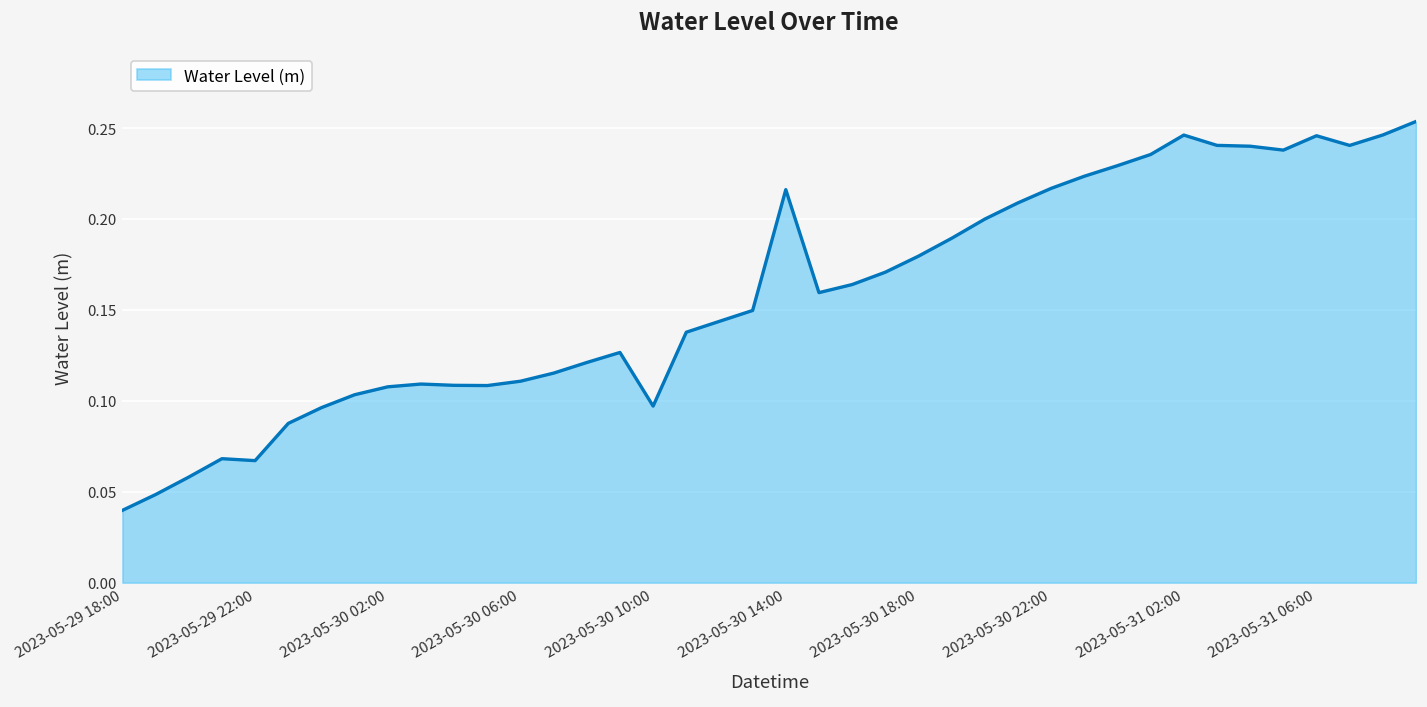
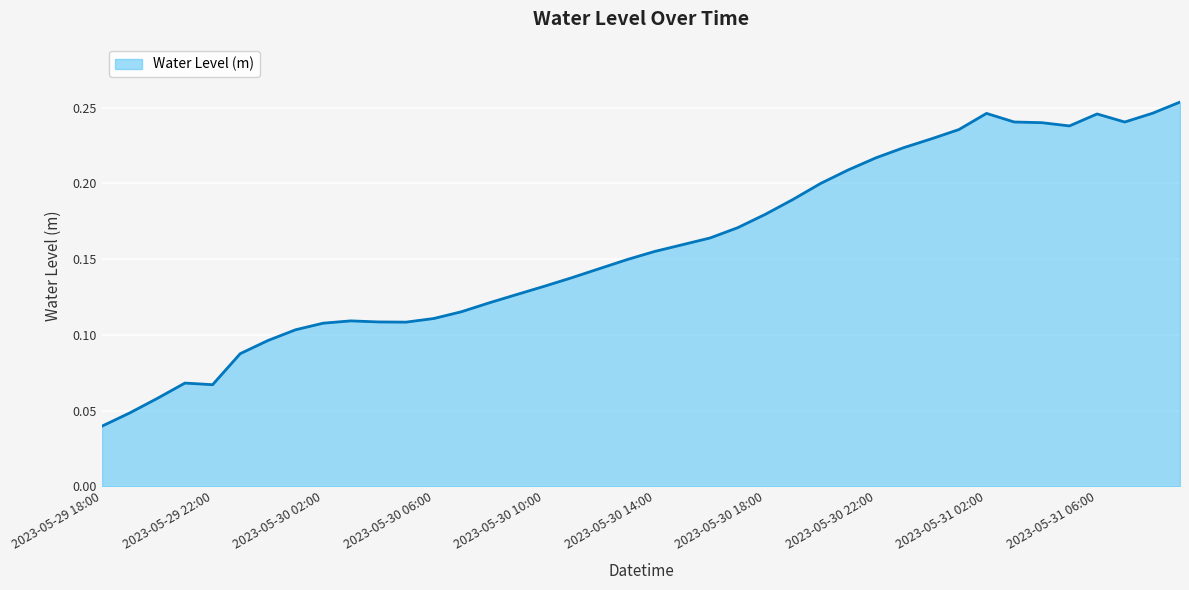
  {
    "2023-05-29 18:00": 0.040,
    "2023-05-29 22:00": 0.067,
    "2023-05-30 02:00": 0.108,
    "2023-05-30 06:00": 0.111,
-   "2023-05-30 10:00": 0.097,
-   "2023-05-30 14:00": 0.216,
+   "2023-05-30 10:00": 0.132,
+   "2023-05-30 14:00": 0.155,
    "2023-05-30 18:00": 0.180,
    "2023-05-30 22:00": 0.217,
    "2023-05-31 02:00": 0.246,
    "2023-05-31 06:00": 0.246
  }
